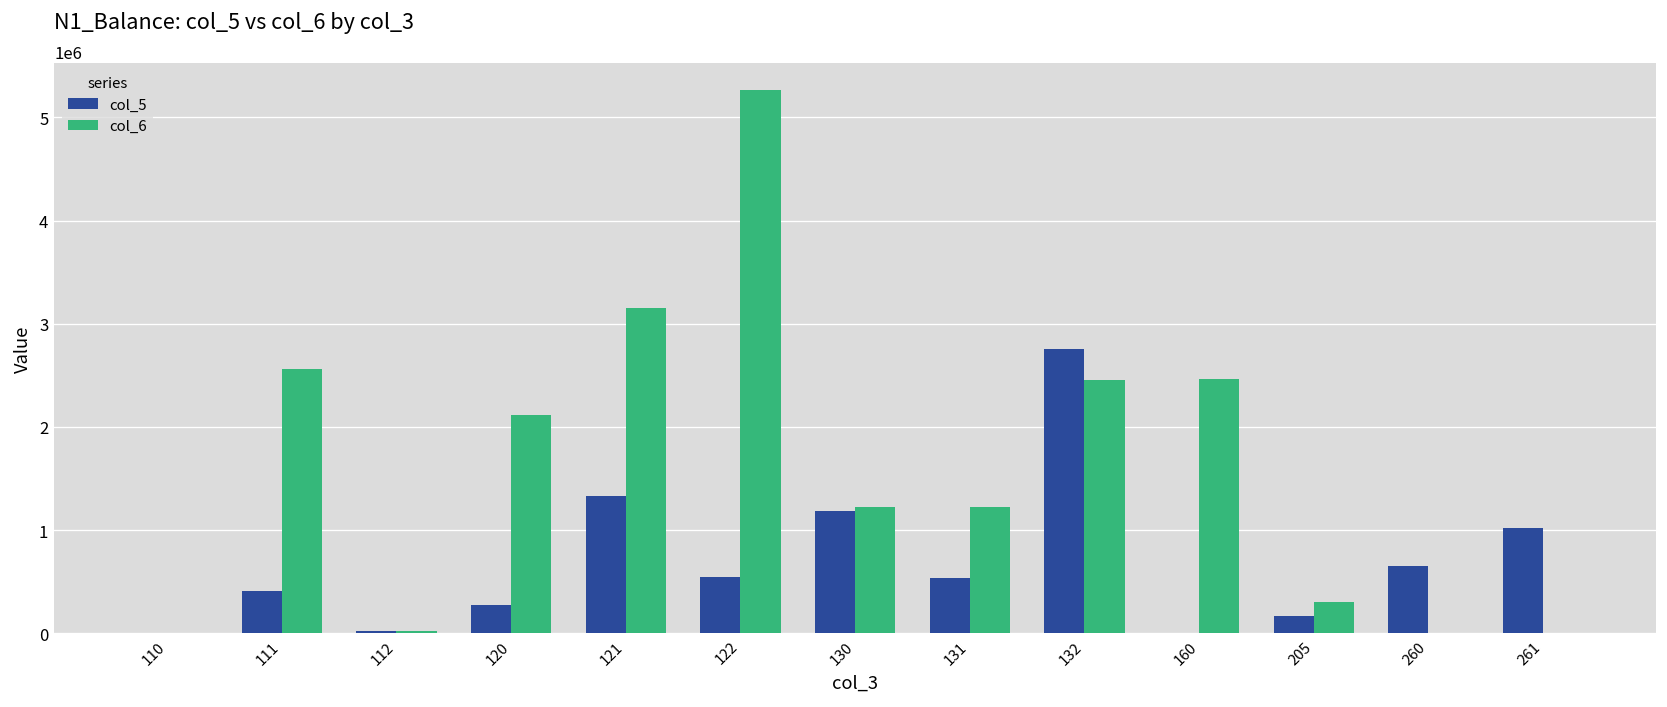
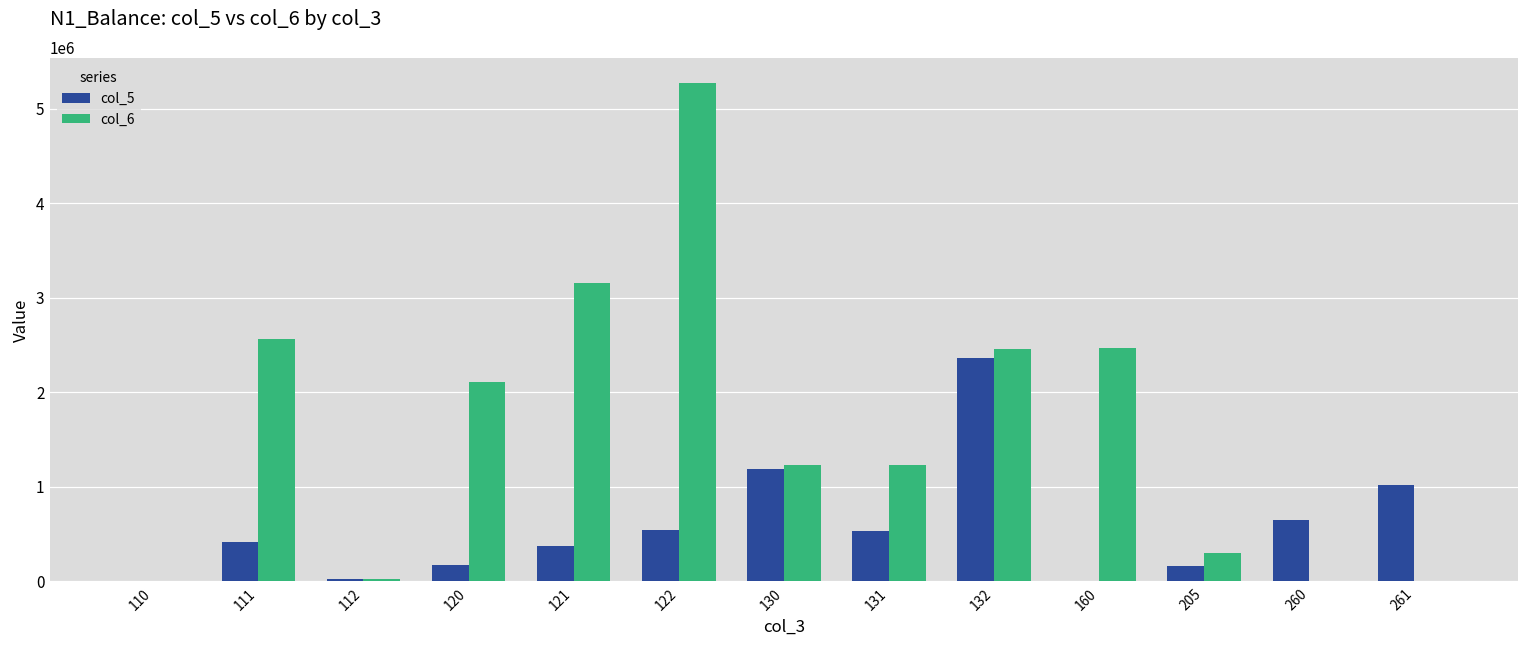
  {
    "col_5": {
      "111": 400000,
-     "120": 300000,
-     "121": 1300000,
+     "120": 200000,
+     "121": 400000,
      "122": 500000,
      "130": 1200000,
      "131": 500000,
-     "132": 2800000,
+     "132": 2400000,
      "205": 200000,
      "260": 700000,
      "261": 1000000
    },
    "col_6": {
      "111": 2600000,
      "120": 2100000,
      "121": 3200000,
      "122": 5300000,
      "130": 1200000,
      "131": 1200000,
      "132": 2500000,
      "160": 2500000,
      "205": 300000
    }
  }
